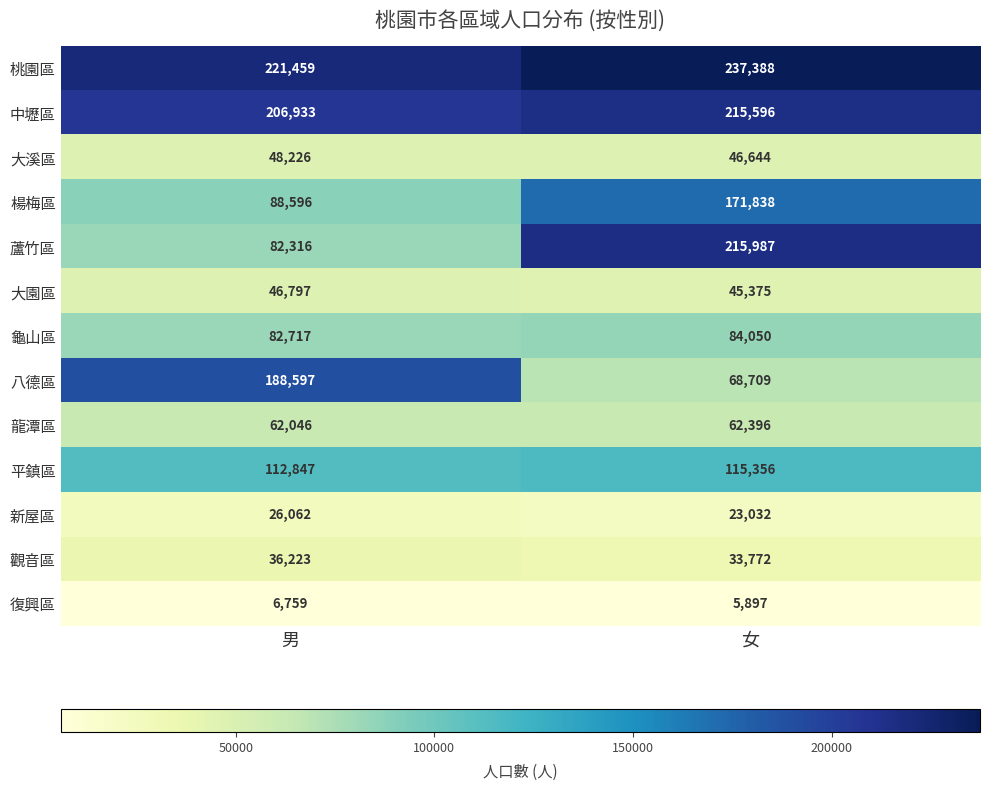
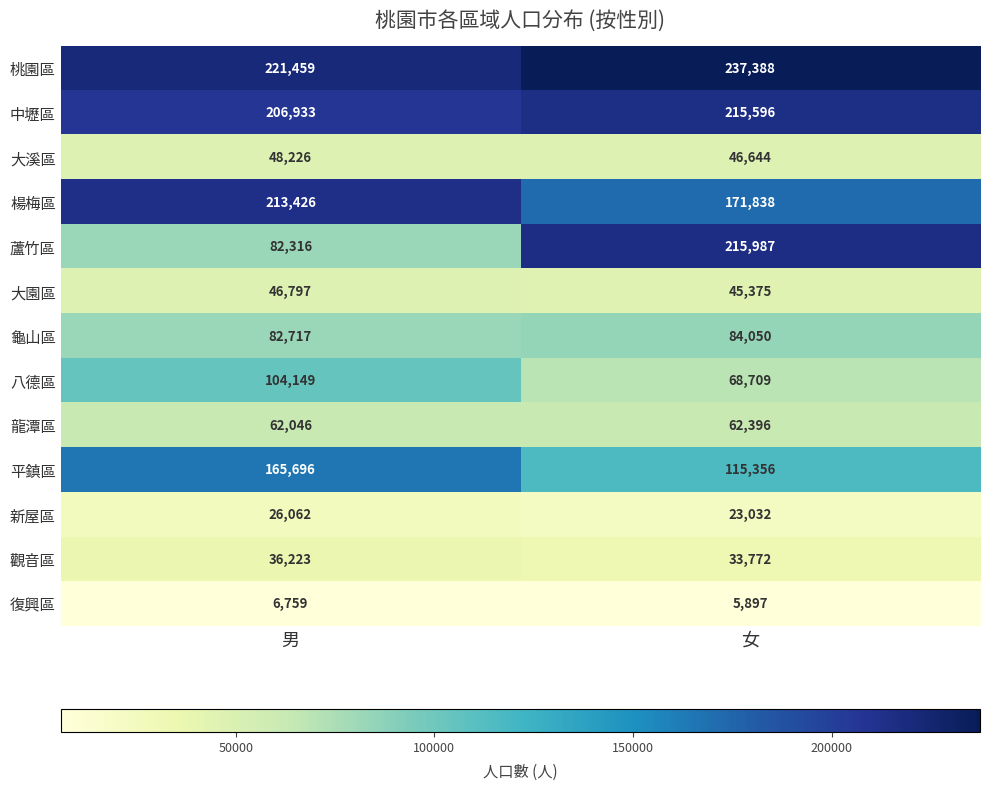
  {
    "桃園區": {
      "男": "221,459",
      "女": "237,388"
    },
    "中壢區": {
      "男": "206,933",
      "女": "215,596"
    },
    "大溪區": {
      "男": "48,226",
      "女": "46,644"
    },
    "楊梅區": {
-     "男": "88,596",
+     "男": "213,426",
      "女": "171,838"
    },
    "蘆竹區": {
      "男": "82,316",
      "女": "215,987"
    },
    "大園區": {
      "男": "46,797",
      "女": "45,375"
    },
    "龜山區": {
      "男": "82,717",
      "女": "84,050"
    },
    "八德區": {
-     "男": "188,597",
+     "男": "104,149",
      "女": "68,709"
    },
    "龍潭區": {
      "男": "62,046",
      "女": "62,396"
    },
    "平鎮區": {
-     "男": "112,847",
+     "男": "165,696",
      "女": "115,356"
    },
    "新屋區": {
      "男": "26,062",
      "女": "23,032"
    },
    "觀音區": {
      "男": "36,223",
      "女": "33,772"
    },
    "復興區": {
      "男": "6,759",
      "女": "5,897"
    }
  }
